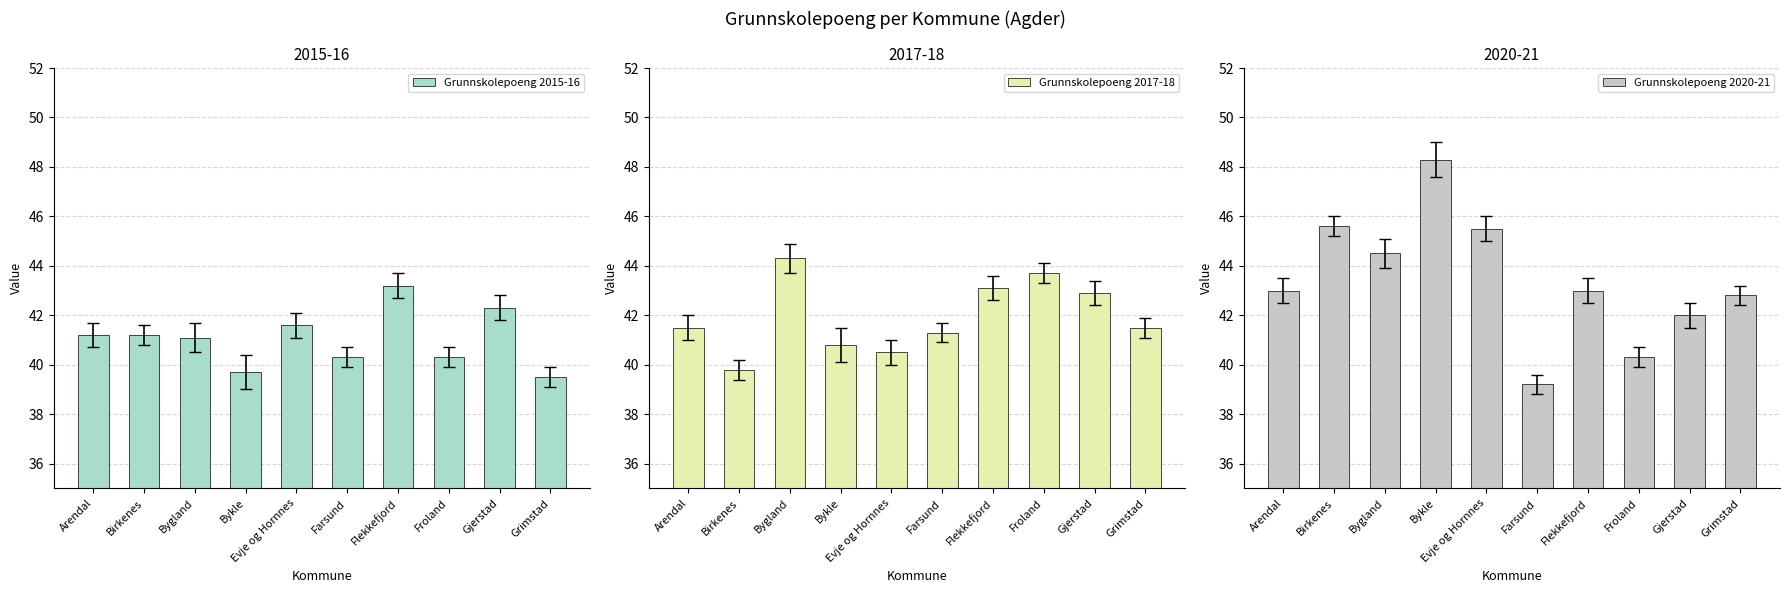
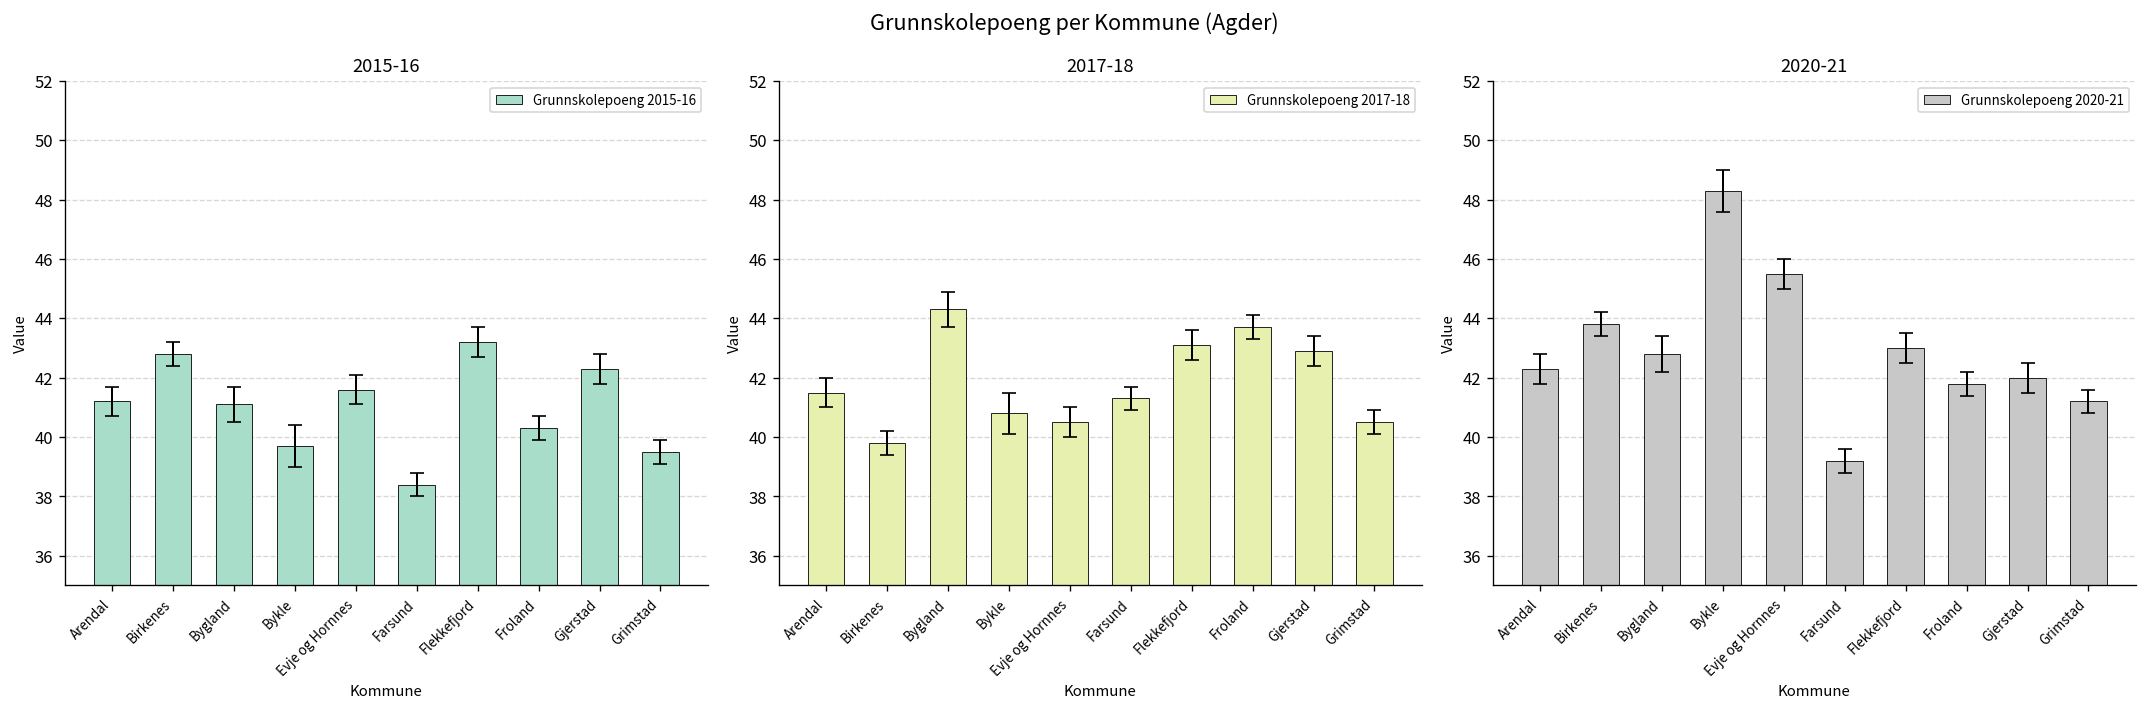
  {
    "2015-16": {
      "Grunnskolepoeng 2015-16": {
        "Arendal": 41.2,
-       "Birkenes": 41.2,
+       "Birkenes": 42.8,
        "Bygland": 41.1,
        "Bykle": 39.7,
        "Evje og Hornnes": 41.6,
-       "Farsund": 40.3,
+       "Farsund": 38.4,
        "Flekkefjord": 43.2,
        "Froland": 40.3,
        "Gjerstad": 42.3,
        "Grimstad": 39.5
      }
    },
    "2017-18": {
      "Grunnskolepoeng 2017-18": {
        "Arendal": 41.5,
        "Birkenes": 39.8,
        "Bygland": 44.3,
        "Bykle": 40.8,
        "Evje og Hornnes": 40.5,
        "Farsund": 41.3,
        "Flekkefjord": 43.1,
        "Froland": 43.7,
        "Gjerstad": 42.9,
-       "Grimstad": 41.5
+       "Grimstad": 40.5
      }
    },
    "2020-21": {
      "Grunnskolepoeng 2020-21": {
-       "Arendal": 43.0,
-       "Birkenes": 45.6,
-       "Bygland": 44.5,
+       "Arendal": 42.3,
+       "Birkenes": 43.8,
+       "Bygland": 42.8,
        "Bykle": 48.3,
        "Evje og Hornnes": 45.5,
        "Farsund": 39.2,
        "Flekkefjord": 43.0,
-       "Froland": 40.3,
+       "Froland": 41.8,
        "Gjerstad": 42.0,
-       "Grimstad": 42.8
+       "Grimstad": 41.2
      }
    }
  }
